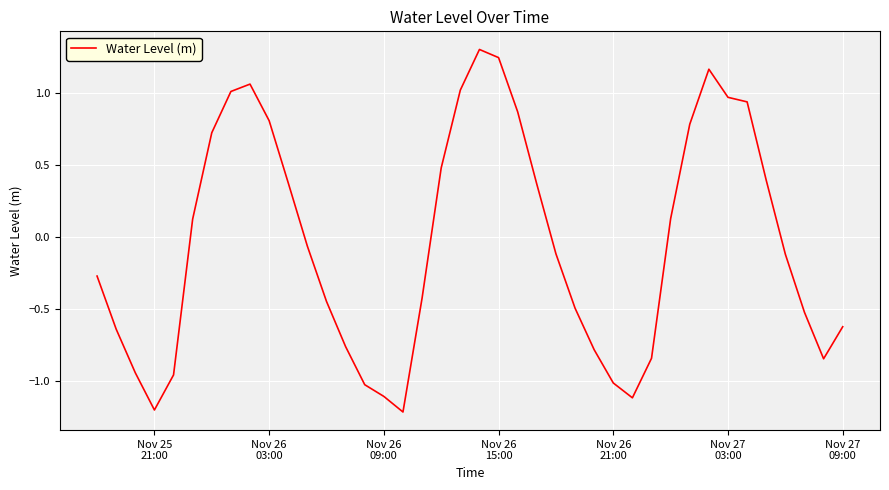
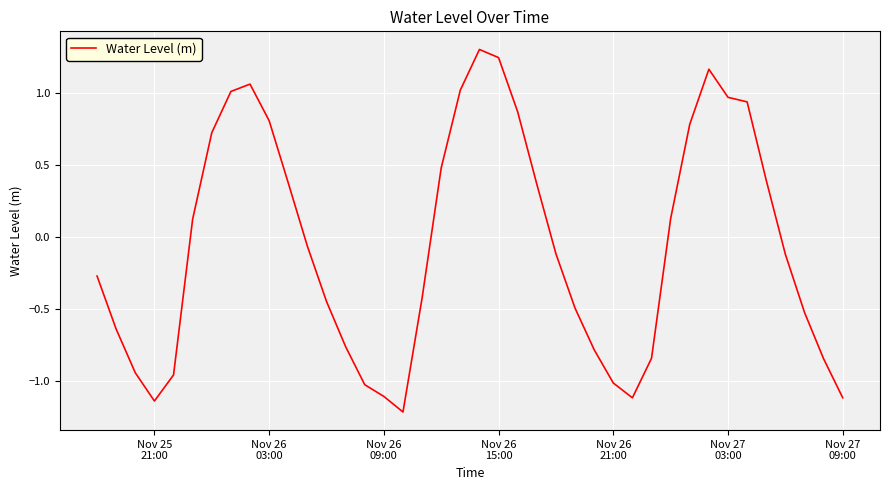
  {
-   "Nov 25 21:00": -1.20,
+   "Nov 25 21:00": -1.14,
    "Nov 26 03:00": 0.81,
    "Nov 26 09:00": -1.11,
    "Nov 26 15:00": 1.25,
    "Nov 26 21:00": -1.02,
    "Nov 27 03:00": 0.97,
-   "Nov 27 09:00": -0.62
+   "Nov 27 09:00": -1.12
  }
